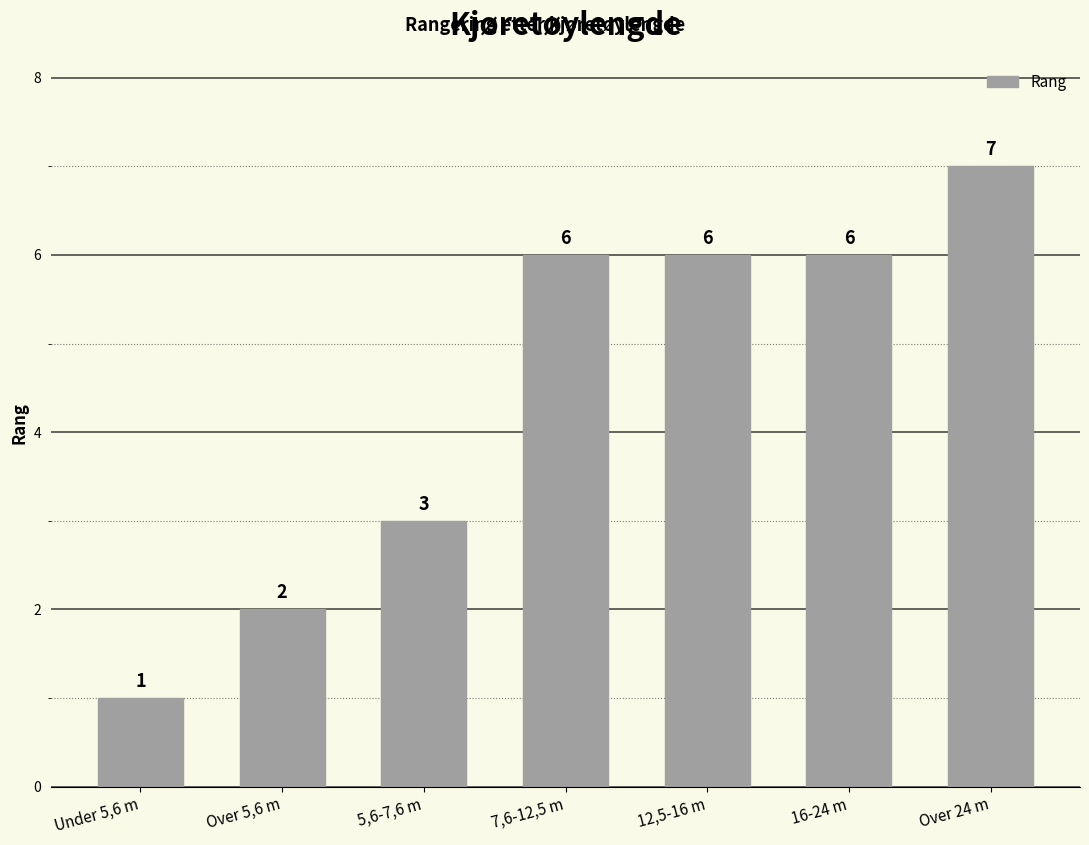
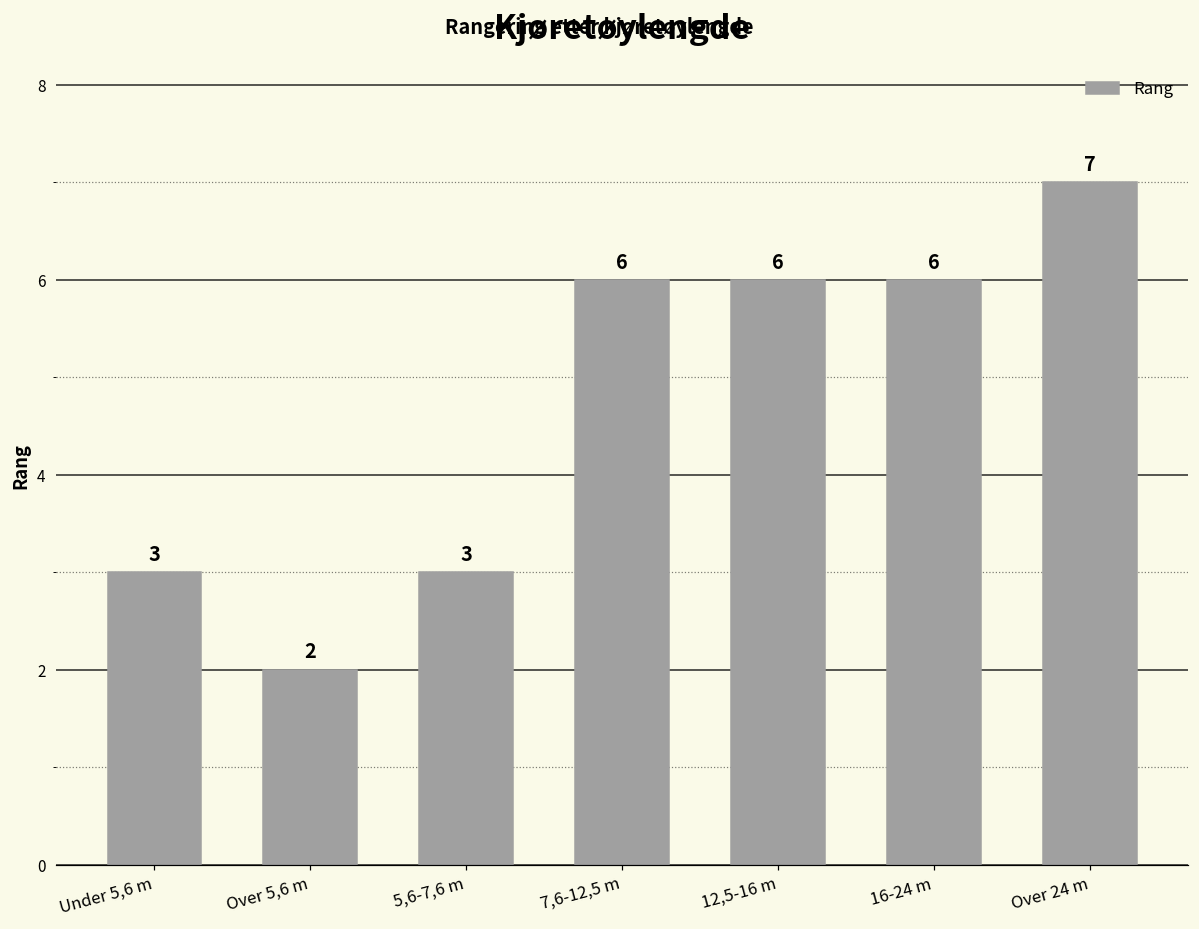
  {
-   "Under 5,6 m": 1,
+   "Under 5,6 m": 3,
    "Over 5,6 m": 2,
    "5,6-7,6 m": 3,
    "7,6-12,5 m": 6,
    "12,5-16 m": 6,
    "16-24 m": 6,
    "Over 24 m": 7
  }
